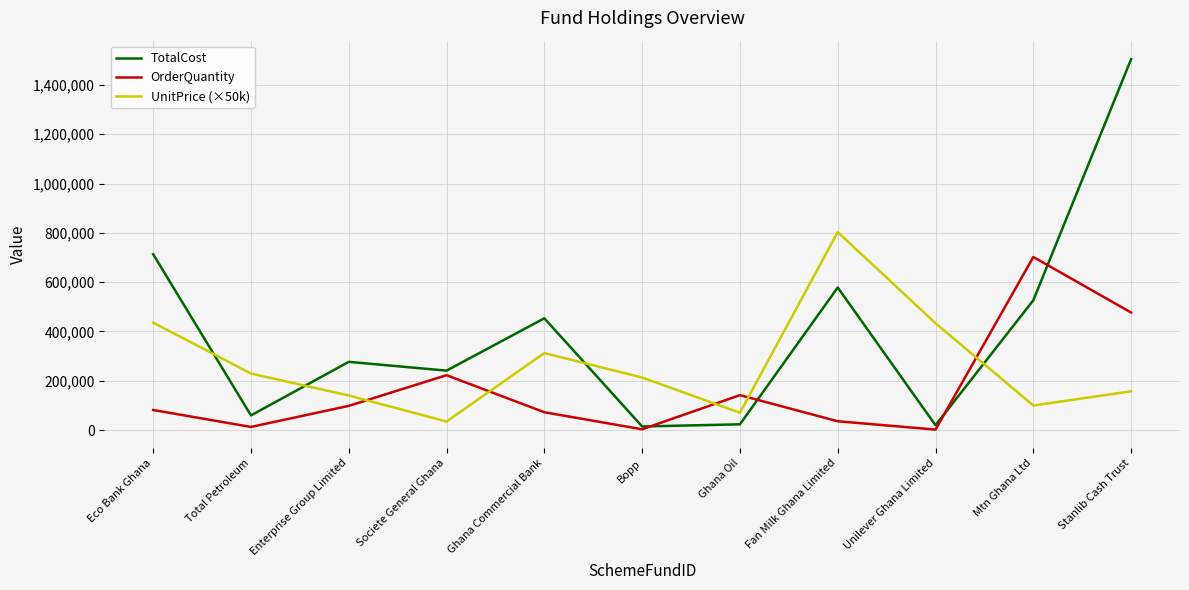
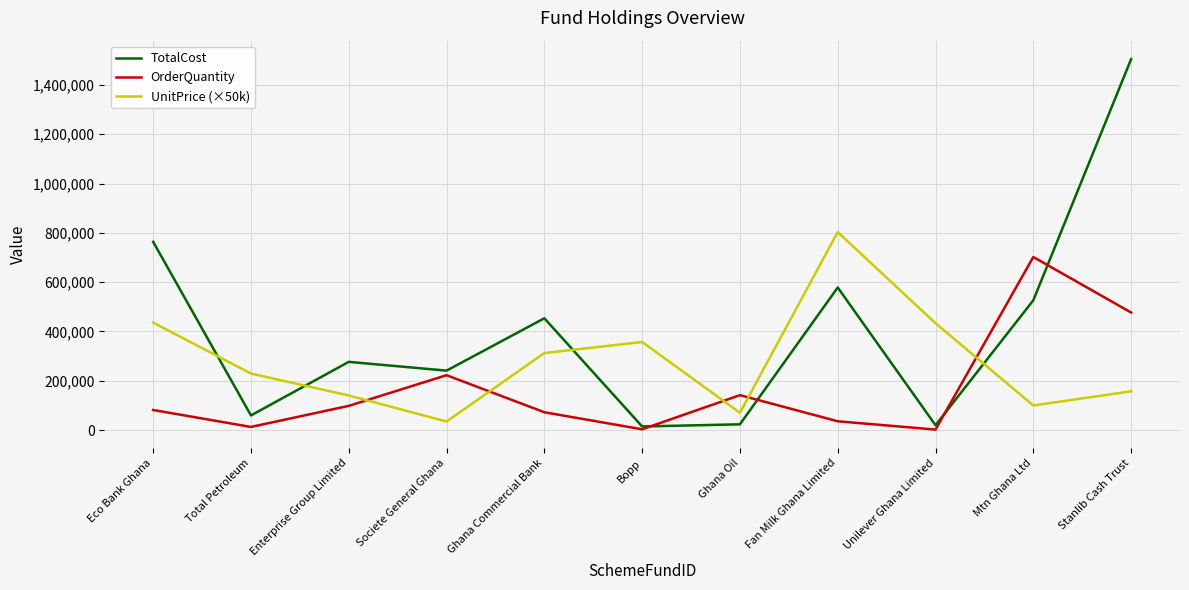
  {
    "TotalCost": {
-     "Eco Bank Ghana": "710,000",
+     "Eco Bank Ghana": "760,000",
      "Total Petroleum": "60,000",
      "Enterprise Group Limited": "280,000",
      "Societe General Ghana": "240,000",
      "Ghana Commercial Bank": "450,000",
      "Bopp": "10,000",
      "Ghana Oil": "20,000",
      "Fan Milk Ghana Limited": "580,000",
      "Unilever Ghana Limited": "20,000",
      "Mtn Ghana Ltd": "530,000",
      "Stanlib Cash Trust": "1,500,000"
    },
    "OrderQuantity": {
      "Eco Bank Ghana": "80,000",
      "Total Petroleum": "10,000",
      "Enterprise Group Limited": "100,000",
      "Societe General Ghana": "220,000",
      "Ghana Commercial Bank": "70,000",
      "Bopp": "0",
      "Ghana Oil": "140,000",
      "Fan Milk Ghana Limited": "40,000",
      "Unilever Ghana Limited": "0",
      "Mtn Ghana Ltd": "700,000",
      "Stanlib Cash Trust": "480,000"
    },
    "UnitPrice (×50k)": {
      "Eco Bank Ghana": "440,000",
      "Total Petroleum": "230,000",
      "Enterprise Group Limited": "140,000",
      "Societe General Ghana": "40,000",
      "Ghana Commercial Bank": "310,000",
-     "Bopp": "210,000",
+     "Bopp": "360,000",
      "Ghana Oil": "70,000",
      "Fan Milk Ghana Limited": "800,000",
      "Unilever Ghana Limited": "430,000",
      "Mtn Ghana Ltd": "100,000",
      "Stanlib Cash Trust": "160,000"
    }
  }
